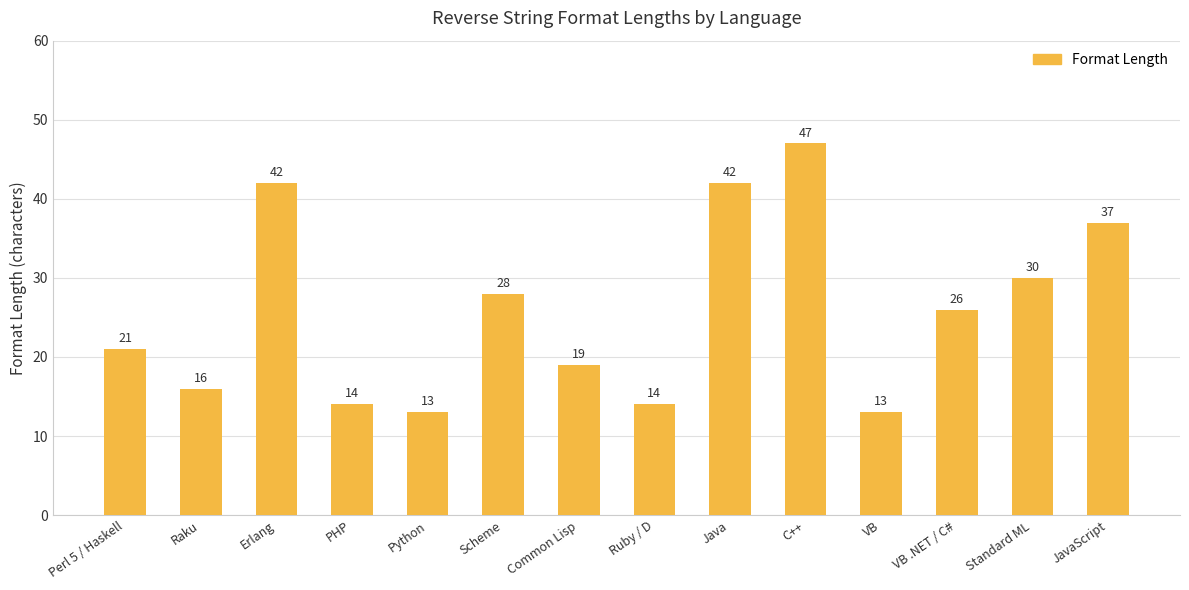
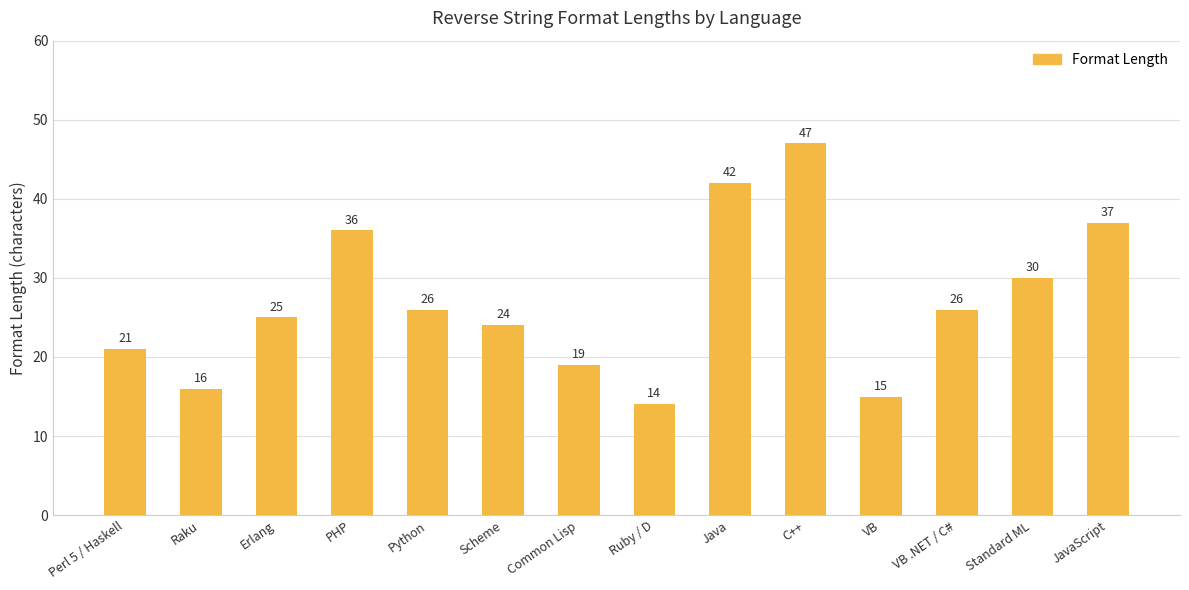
  {
    "Perl 5 / Haskell": 21,
    "Raku": 16,
-   "Erlang": 42,
-   "PHP": 14,
-   "Python": 13,
-   "Scheme": 28,
+   "Erlang": 25,
+   "PHP": 36,
+   "Python": 26,
+   "Scheme": 24,
    "Common Lisp": 19,
    "Ruby / D": 14,
    "Java": 42,
    "C++": 47,
-   "VB": 13,
+   "VB": 15,
    "VB .NET / C#": 26,
    "Standard ML": 30,
    "JavaScript": 37
  }
